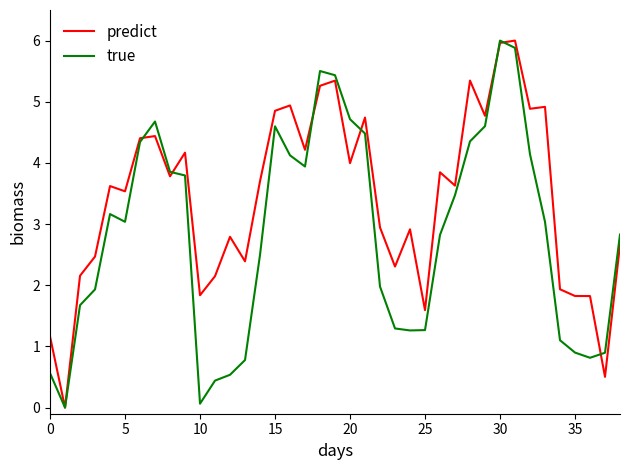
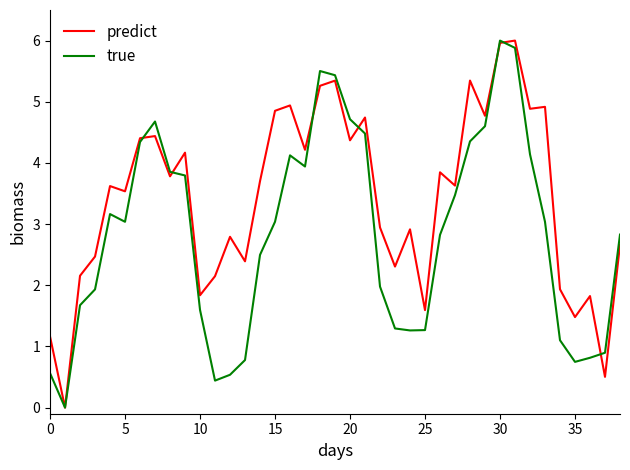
  {
    "predict": {
      "0": 1.2,
      "5": 3.5,
      "10": 1.8,
      "15": 4.9,
-     "20": 4.0,
+     "20": 4.4,
      "25": 1.6,
-     "35": 1.8
+     "35": 1.5
    },
    "true": {
      "0": 0.6,
      "5": 3.0,
-     "10": 0.1,
-     "15": 4.6,
+     "10": 1.6,
+     "15": 3.0,
      "20": 4.7,
      "25": 1.3,
-     "35": 0.9
+     "35": 0.7
    }
  }
